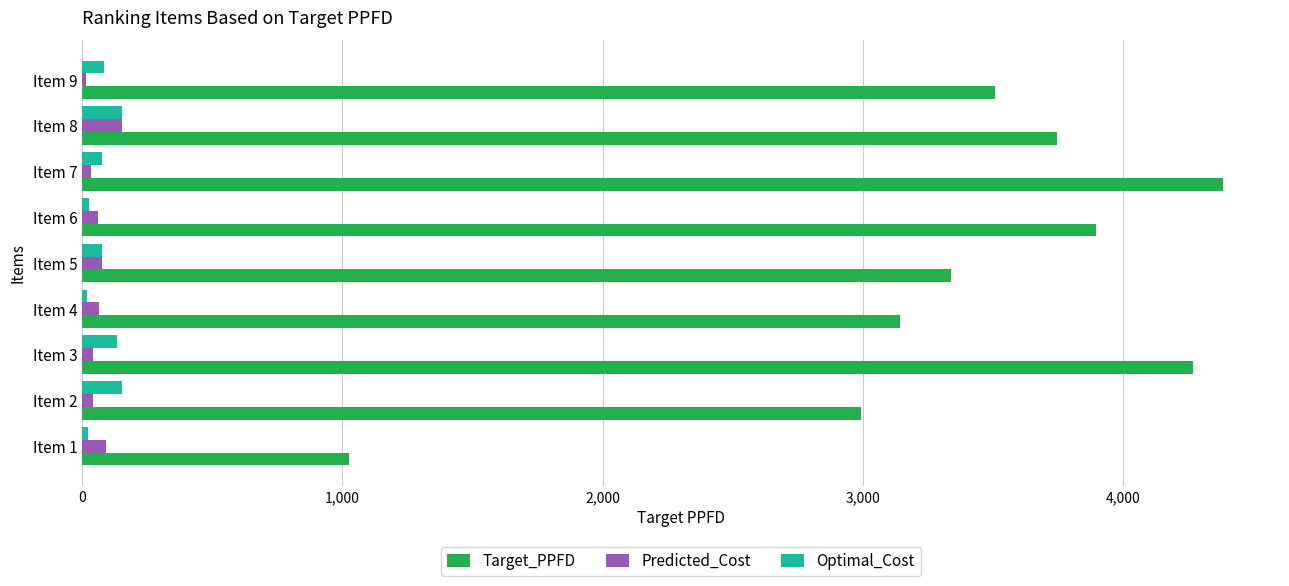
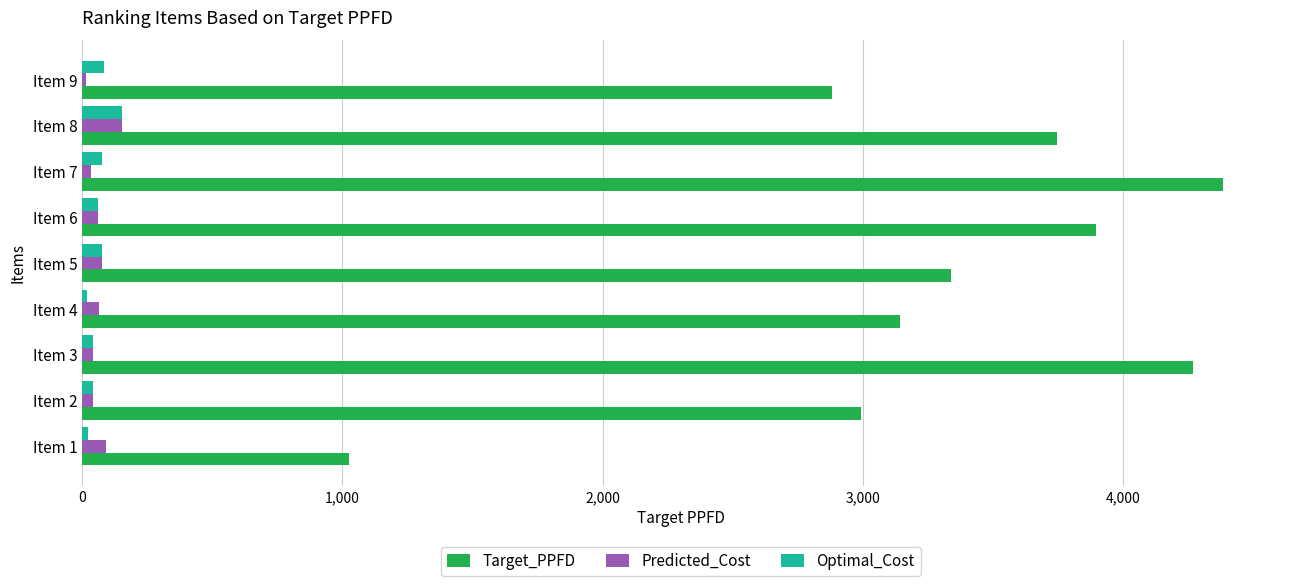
  {
    "Target_PPFD": {
-     "Item 9": "3,510",
+     "Item 9": "2,880",
      "Item 8": "3,750",
      "Item 7": "4,380",
      "Item 6": "3,890",
      "Item 5": "3,340",
      "Item 4": "3,140",
      "Item 3": "4,270",
      "Item 2": "2,990",
      "Item 1": "1,030"
    },
    "Predicted_Cost": {
      "Item 9": "20",
      "Item 8": "150",
      "Item 7": "30",
      "Item 6": "60",
      "Item 5": "70",
      "Item 4": "60",
      "Item 3": "40",
      "Item 2": "40",
      "Item 1": "90"
    },
    "Optimal_Cost": {
      "Item 9": "80",
      "Item 8": "150",
      "Item 7": "70",
-     "Item 6": "20",
+     "Item 6": "60",
      "Item 5": "70",
      "Item 4": "20",
-     "Item 3": "140",
-     "Item 2": "150",
+     "Item 3": "40",
+     "Item 2": "40",
      "Item 1": "20"
    }
  }
